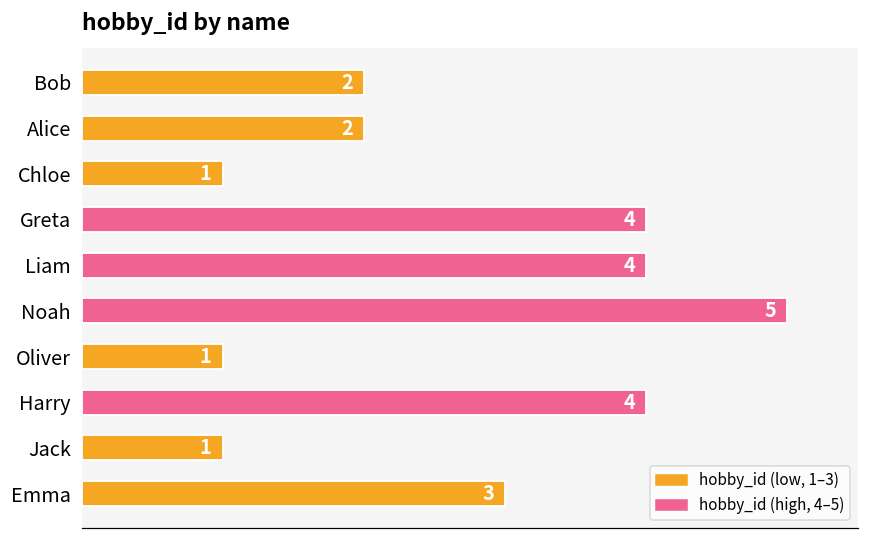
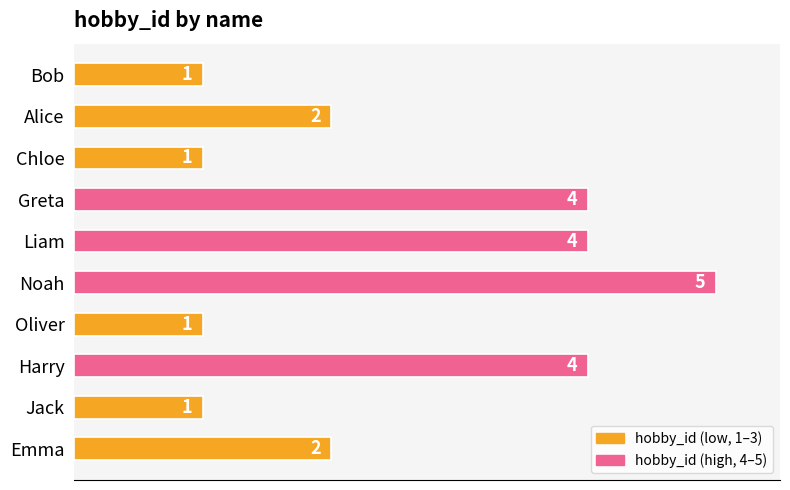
  {
-   "Bob": 2,
+   "Bob": 1,
    "Alice": 2,
    "Chloe": 1,
    "Greta": 4,
    "Liam": 4,
    "Noah": 5,
    "Oliver": 1,
    "Harry": 4,
    "Jack": 1,
-   "Emma": 3
+   "Emma": 2
  }
